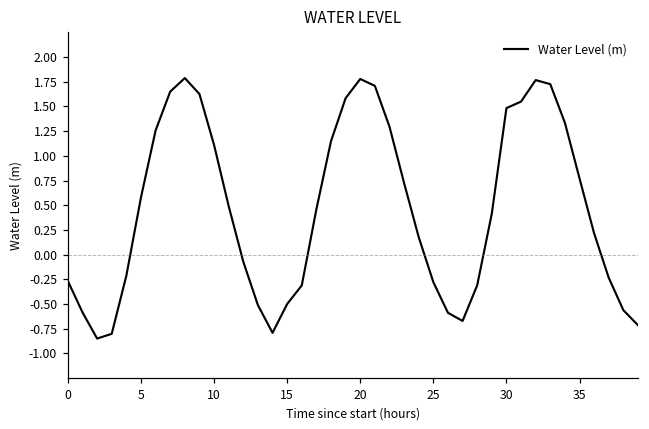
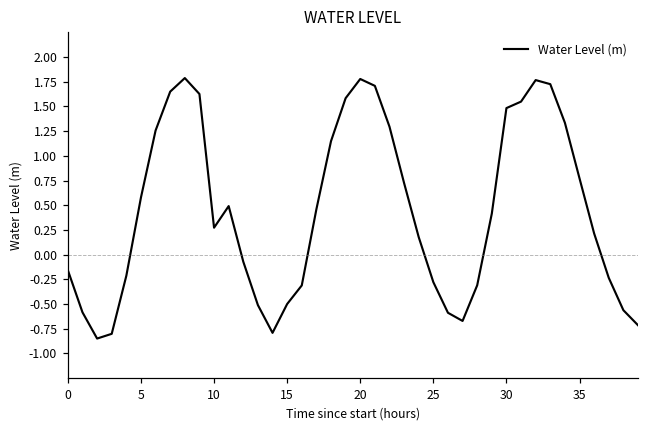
  {
-   "0": -0.3,
+   "0": -0.2,
    "5": 0.6,
-   "10": 1.1,
+   "10": 0.3,
    "15": -0.5,
    "20": 1.8,
    "25": -0.3,
    "30": 1.5,
    "35": 0.8
  }
